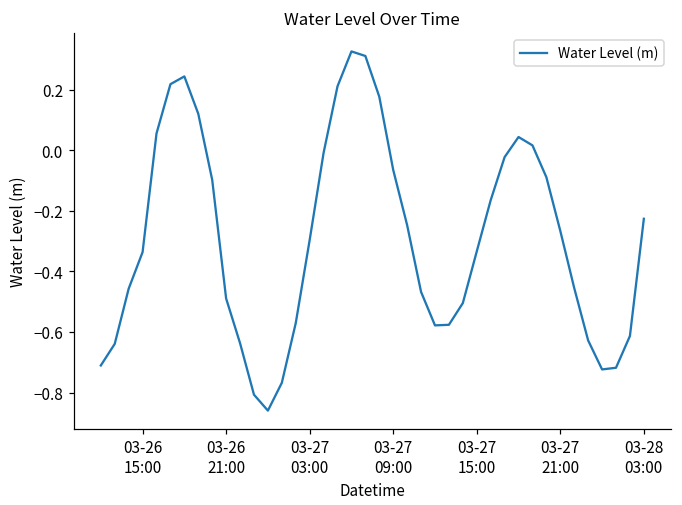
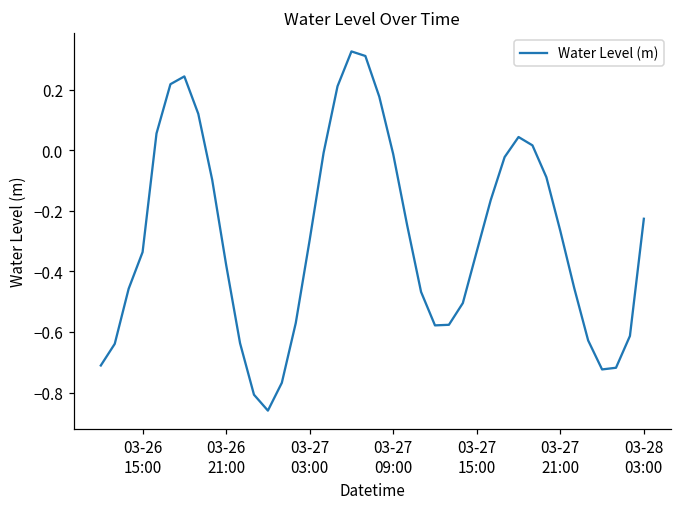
  {
    "03-26 15:00": -0.34,
-   "03-26 21:00": -0.49,
+   "03-26 21:00": -0.38,
    "03-27 03:00": -0.30,
-   "03-27 09:00": -0.07,
+   "03-27 09:00": -0.01,
    "03-27 15:00": -0.33,
    "03-27 21:00": -0.27,
    "03-28 03:00": -0.23
  }
